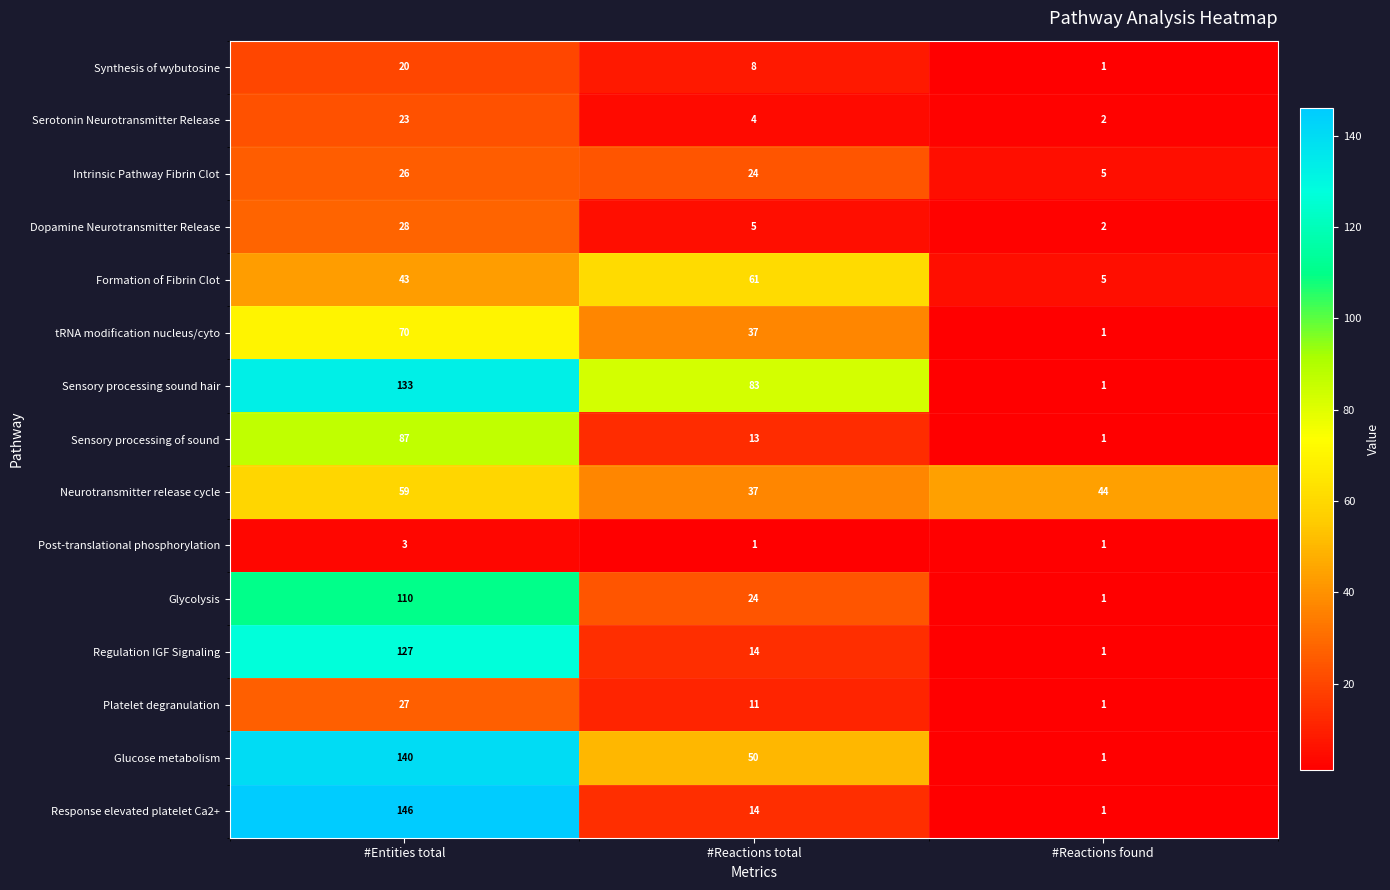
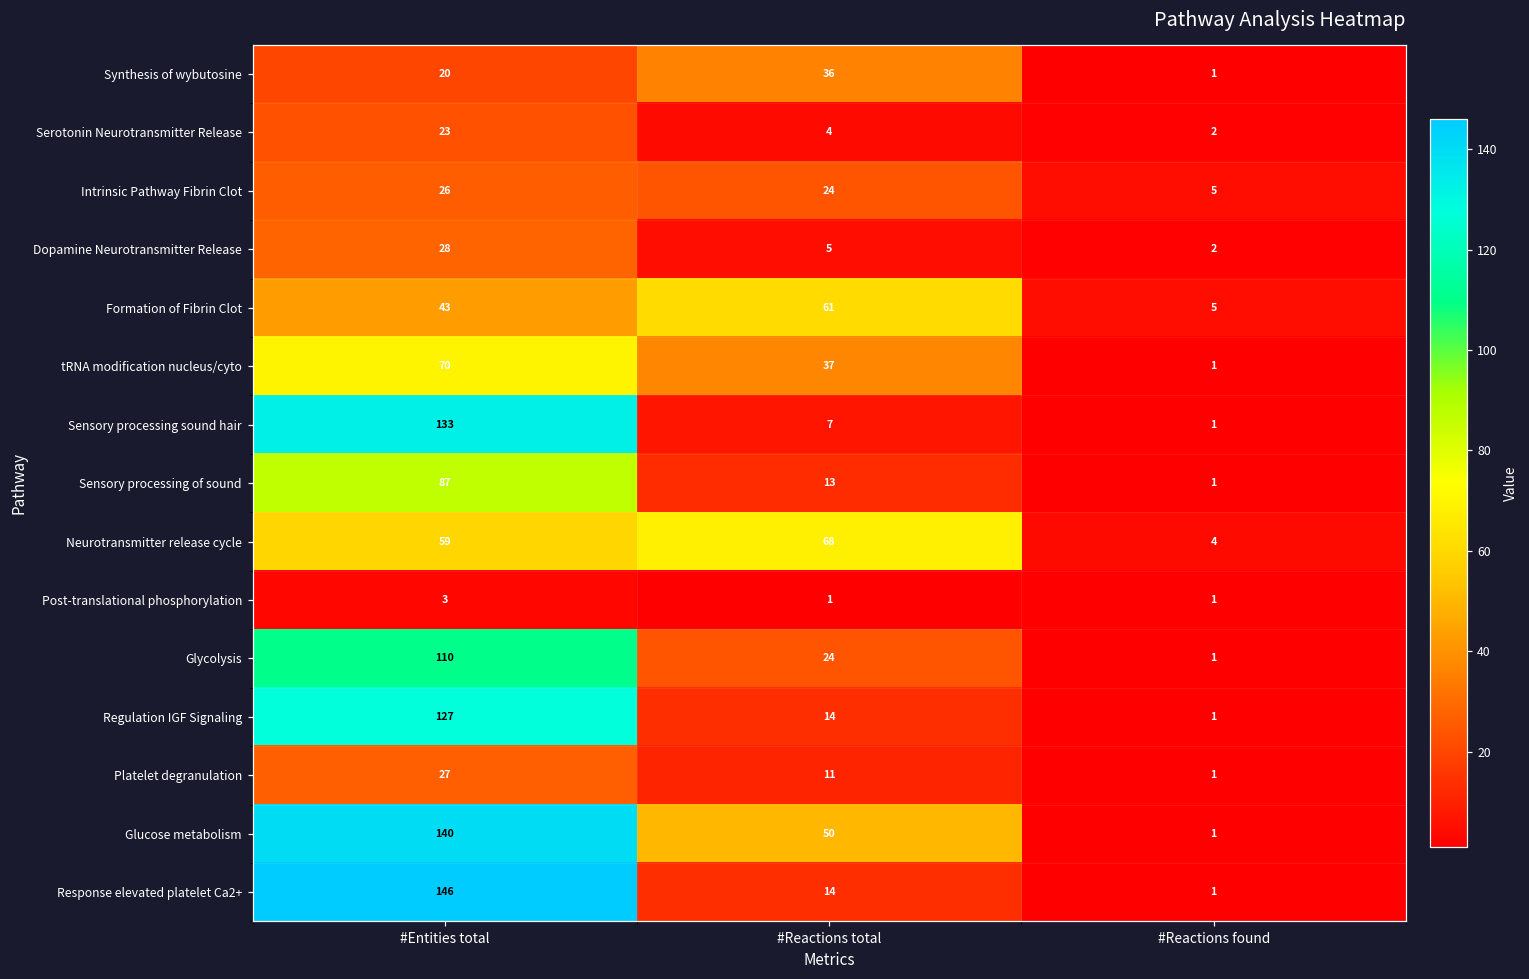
  {
    "Synthesis of wybutosine": {
      "#Entities total": 20,
-     "#Reactions total": 8,
+     "#Reactions total": 36,
      "#Reactions found": 1
    },
    "Serotonin Neurotransmitter Release": {
      "#Entities total": 23,
      "#Reactions total": 4,
      "#Reactions found": 2
    },
    "Intrinsic Pathway Fibrin Clot": {
      "#Entities total": 26,
      "#Reactions total": 24,
      "#Reactions found": 5
    },
    "Dopamine Neurotransmitter Release": {
      "#Entities total": 28,
      "#Reactions total": 5,
      "#Reactions found": 2
    },
    "Formation of Fibrin Clot": {
      "#Entities total": 43,
      "#Reactions total": 61,
      "#Reactions found": 5
    },
    "tRNA modification nucleus/cyto": {
      "#Entities total": 70,
      "#Reactions total": 37,
      "#Reactions found": 1
    },
    "Sensory processing sound hair": {
      "#Entities total": 133,
-     "#Reactions total": 83,
+     "#Reactions total": 7,
      "#Reactions found": 1
    },
    "Sensory processing of sound": {
      "#Entities total": 87,
      "#Reactions total": 13,
      "#Reactions found": 1
    },
    "Neurotransmitter release cycle": {
      "#Entities total": 59,
-     "#Reactions total": 37,
-     "#Reactions found": 44
+     "#Reactions total": 68,
+     "#Reactions found": 4
    },
    "Post-translational phosphorylation": {
      "#Entities total": 3,
      "#Reactions total": 1,
      "#Reactions found": 1
    },
    "Glycolysis": {
      "#Entities total": 110,
      "#Reactions total": 24,
      "#Reactions found": 1
    },
    "Regulation IGF Signaling": {
      "#Entities total": 127,
      "#Reactions total": 14,
      "#Reactions found": 1
    },
    "Platelet degranulation": {
      "#Entities total": 27,
      "#Reactions total": 11,
      "#Reactions found": 1
    },
    "Glucose metabolism": {
      "#Entities total": 140,
      "#Reactions total": 50,
      "#Reactions found": 1
    },
    "Response elevated platelet Ca2+": {
      "#Entities total": 146,
      "#Reactions total": 14,
      "#Reactions found": 1
    }
  }
